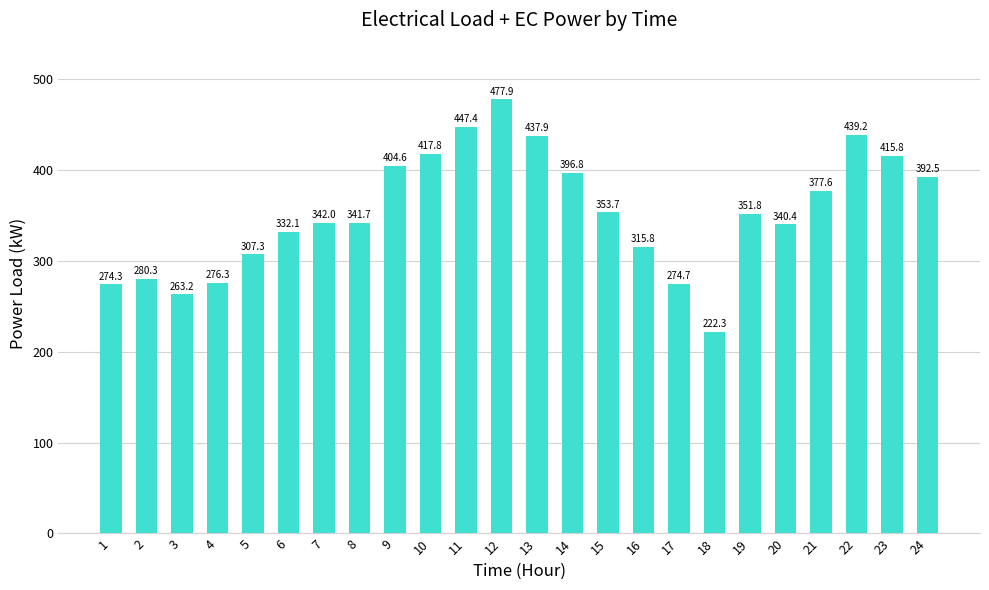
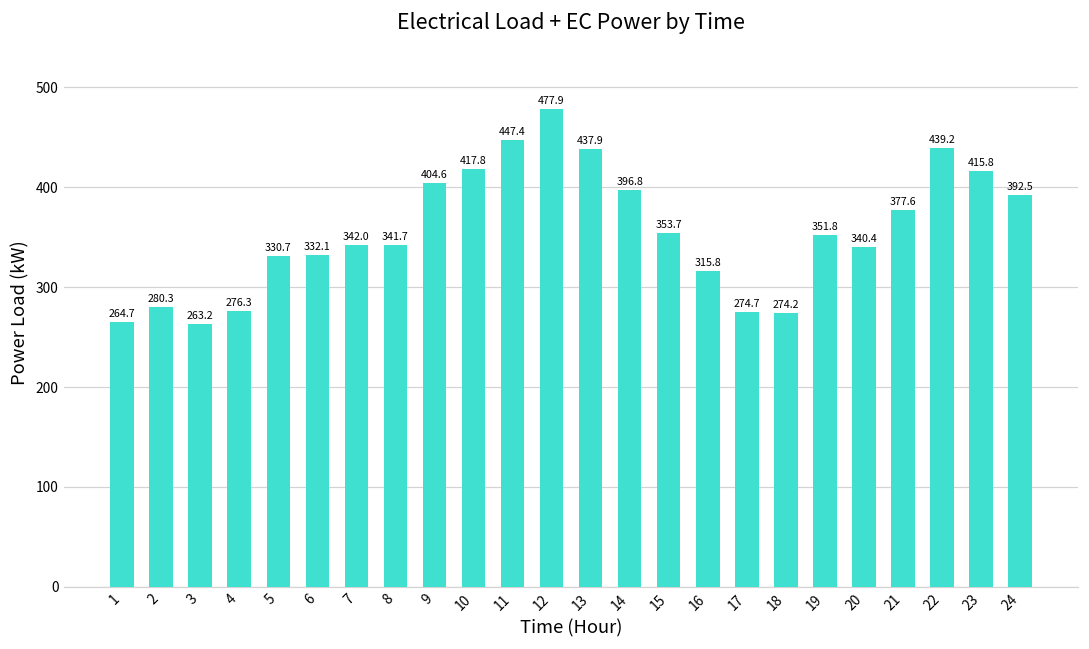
  {
-   "1": 274.3,
+   "1": 264.7,
    "2": 280.3,
    "3": 263.2,
    "4": 276.3,
-   "5": 307.3,
+   "5": 330.7,
    "6": 332.1,
    "7": 342.0,
    "8": 341.7,
    "9": 404.6,
    "10": 417.8,
    "11": 447.4,
    "12": 477.9,
    "13": 437.9,
    "14": 396.8,
    "15": 353.7,
    "16": 315.8,
    "17": 274.7,
-   "18": 222.3,
+   "18": 274.2,
    "19": 351.8,
    "20": 340.4,
    "21": 377.6,
    "22": 439.2,
    "23": 415.8,
    "24": 392.5
  }
